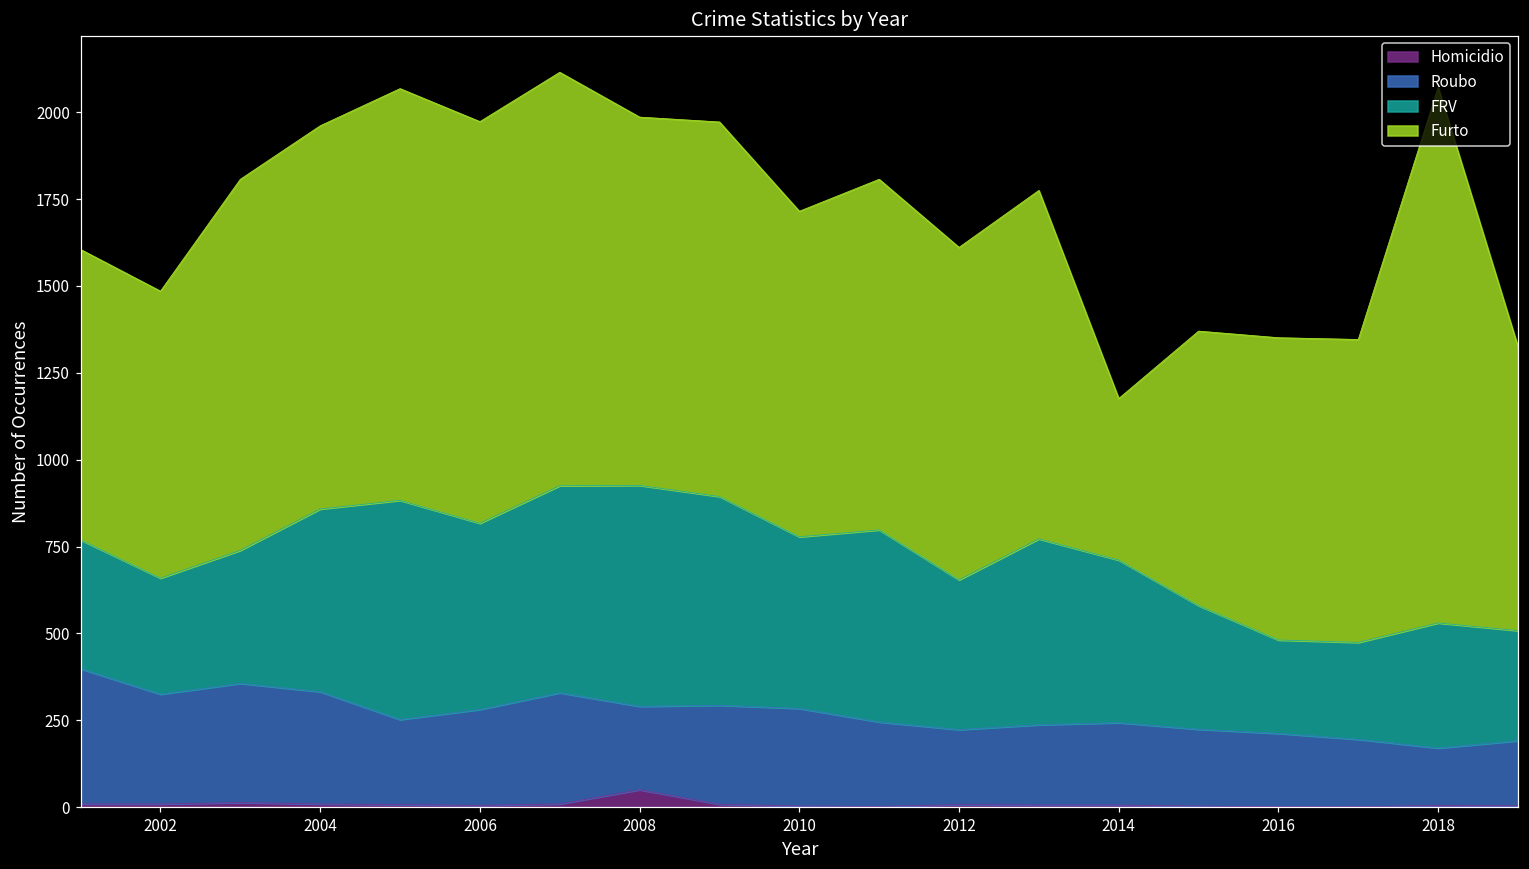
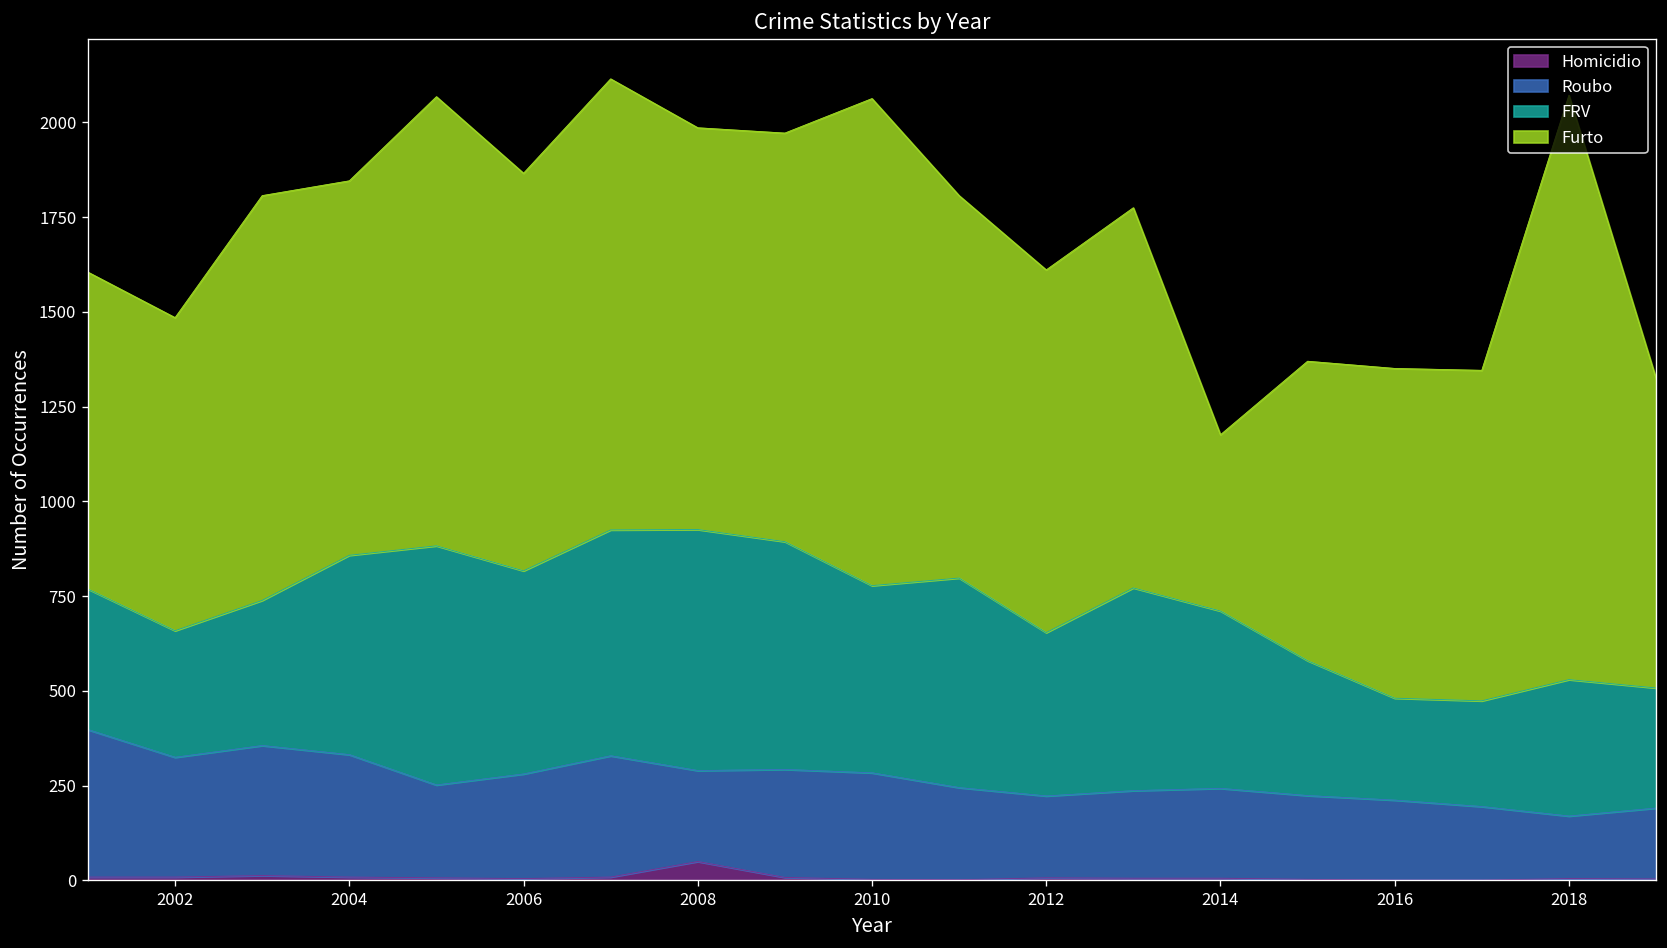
  {
    "Homicidio": {
      "2002": 10,
      "2004": 10,
      "2006": 10,
      "2008": 50,
      "2010": 0,
      "2012": 10,
      "2014": 10,
      "2016": 0,
      "2018": 10
    },
    "Roubo": {
      "2002": 320,
      "2004": 320,
      "2006": 280,
      "2008": 240,
      "2010": 280,
      "2012": 220,
      "2014": 240,
      "2016": 210,
      "2018": 170
    },
    "FRV": {
      "2002": 330,
      "2004": 530,
      "2006": 540,
      "2008": 640,
      "2010": 490,
      "2012": 430,
      "2014": 470,
      "2016": 270,
      "2018": 360
    },
    "Furto": {
      "2002": 830,
-     "2004": 1100,
-     "2006": 1160,
+     "2004": 990,
+     "2006": 1050,
      "2008": 1060,
-     "2010": 940,
+     "2010": 1290,
      "2012": 960,
      "2014": 470,
      "2016": 870
    }
  }
